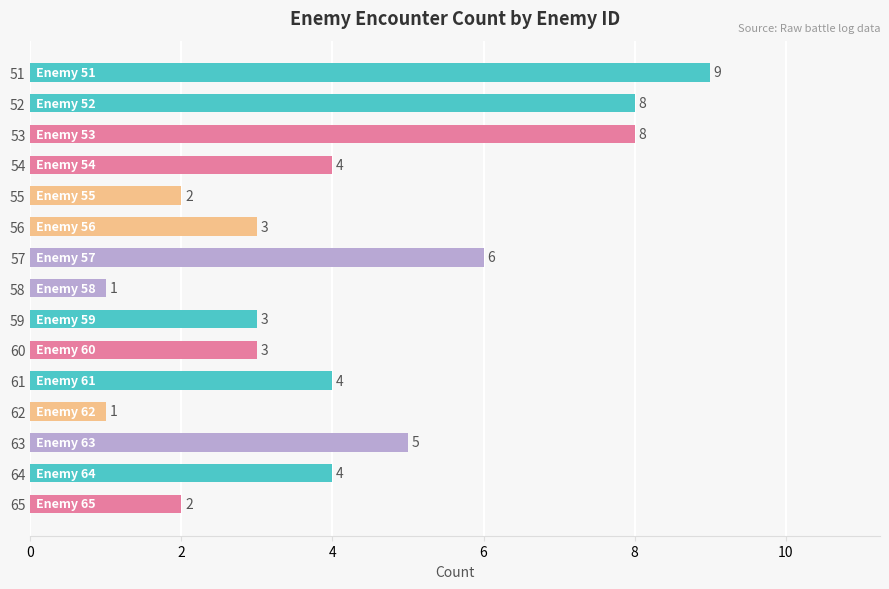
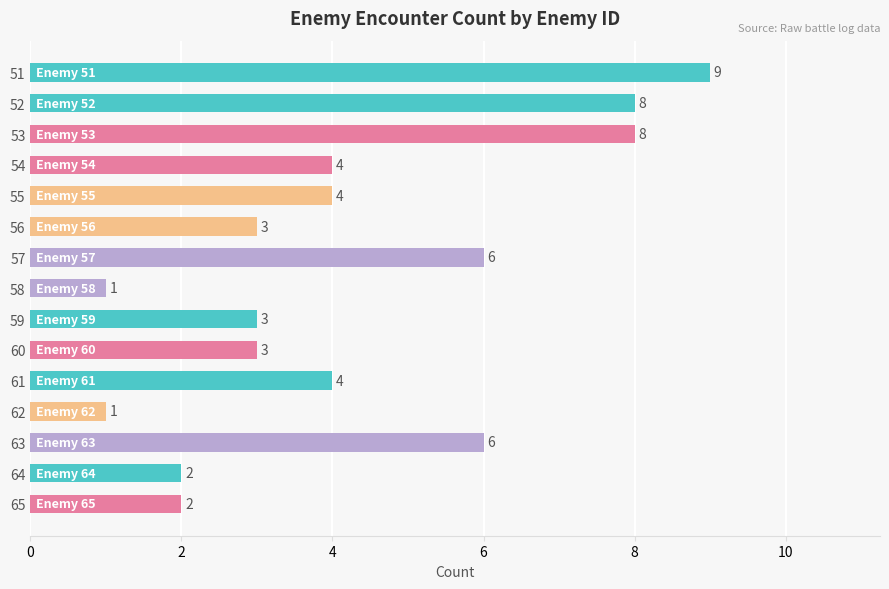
  {
    "51": 9,
    "52": 8,
    "53": 8,
    "54": 4,
-   "55": 2,
+   "55": 4,
    "56": 3,
    "57": 6,
    "58": 1,
    "59": 3,
    "60": 3,
    "61": 4,
    "62": 1,
-   "63": 5,
-   "64": 4,
+   "63": 6,
+   "64": 2,
    "65": 2
  }
